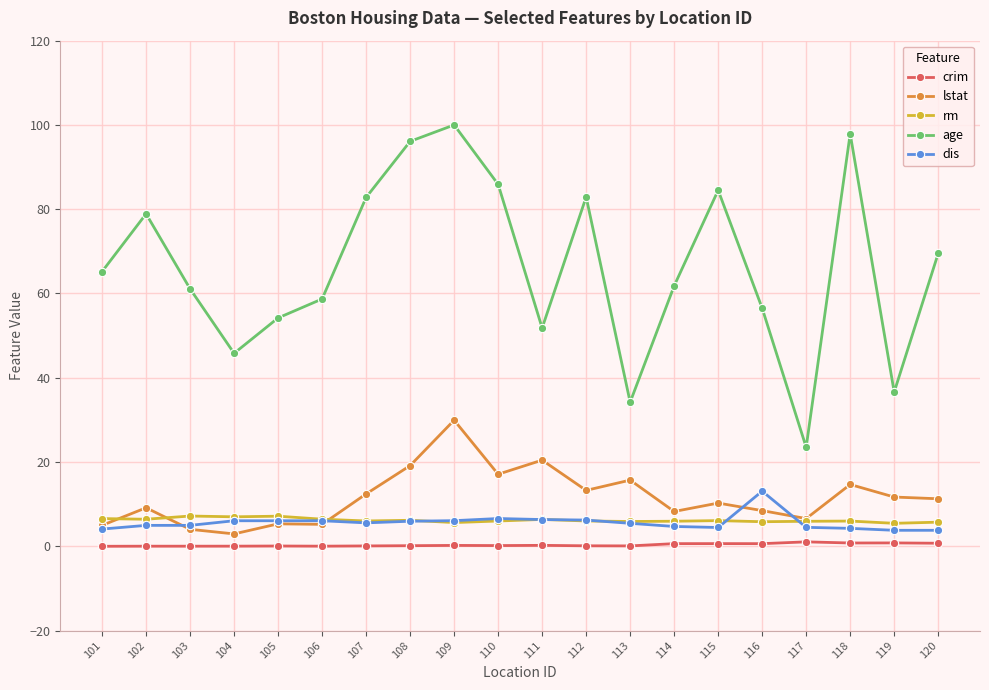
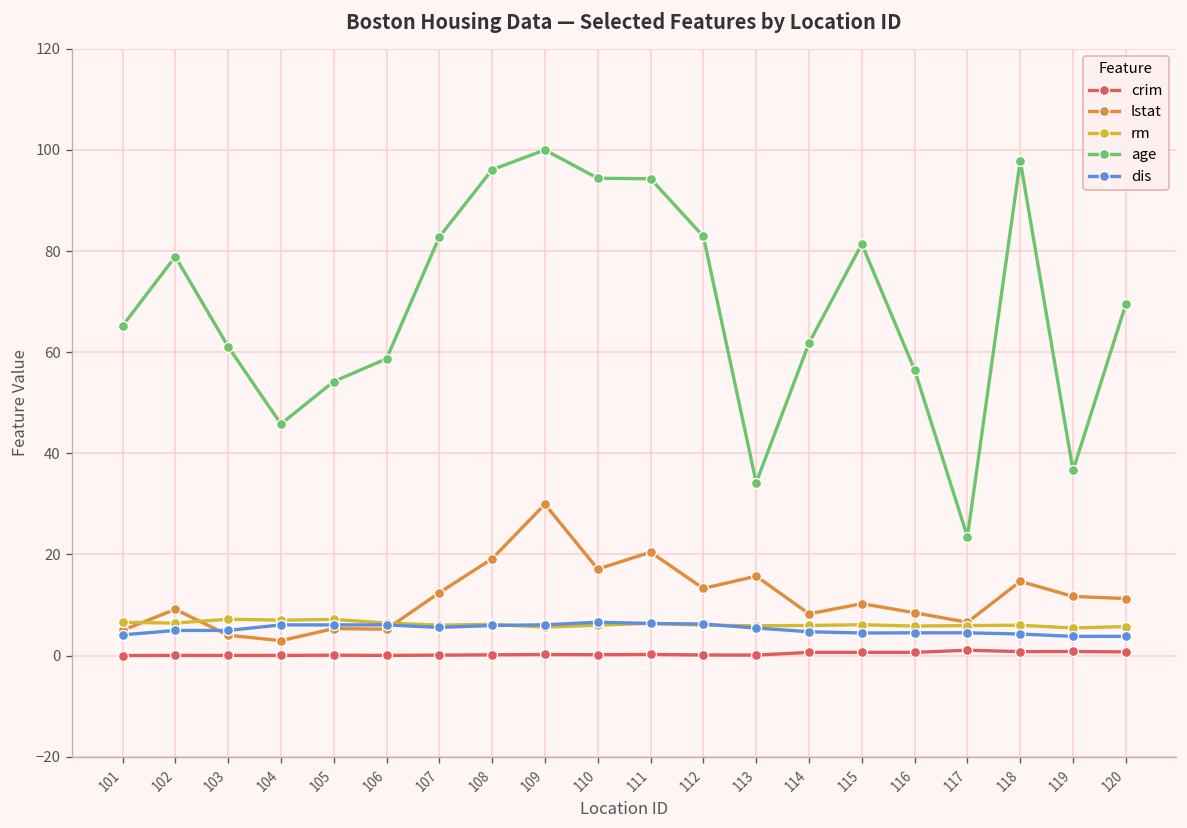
  {
    "age": {
      "101": 65,
      "102": 79,
      "103": 61,
      "104": 46,
      "105": 54,
      "106": 59,
      "107": 83,
      "108": 96,
      "109": 100,
-     "110": 86,
-     "111": 52,
+     "110": 94,
+     "111": 94,
      "112": 83,
      "113": 34,
      "114": 62,
-     "115": 85,
+     "115": 81,
      "116": 57,
      "117": 24,
      "118": 98,
      "119": 37,
      "120": 70
    },
    "dis": {
      "101": 4,
      "102": 5,
      "103": 5,
      "104": 6,
      "105": 6,
      "114": 5,
      "115": 4,
-     "116": 13,
+     "116": 4,
      "117": 4,
      "118": 4,
      "119": 4,
      "120": 4
    }
  }
